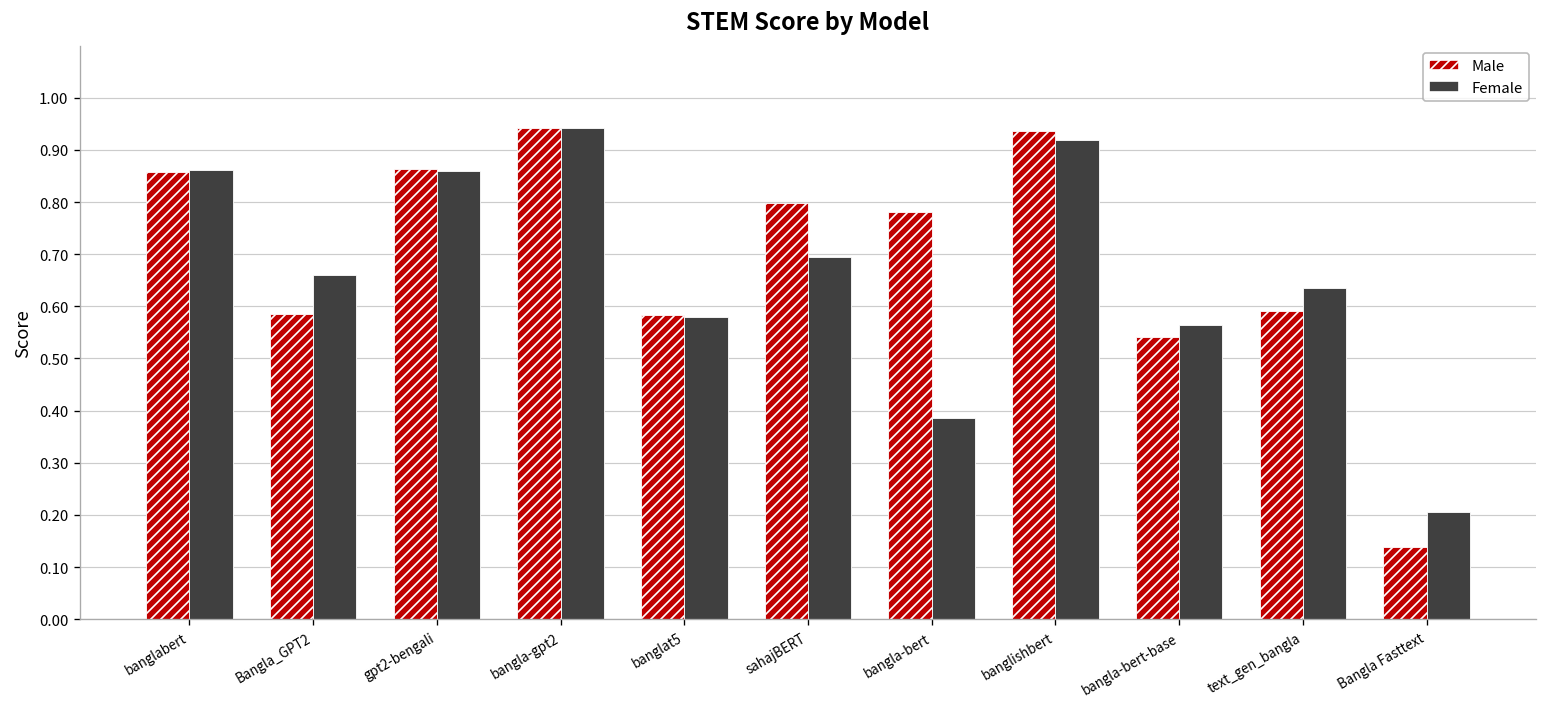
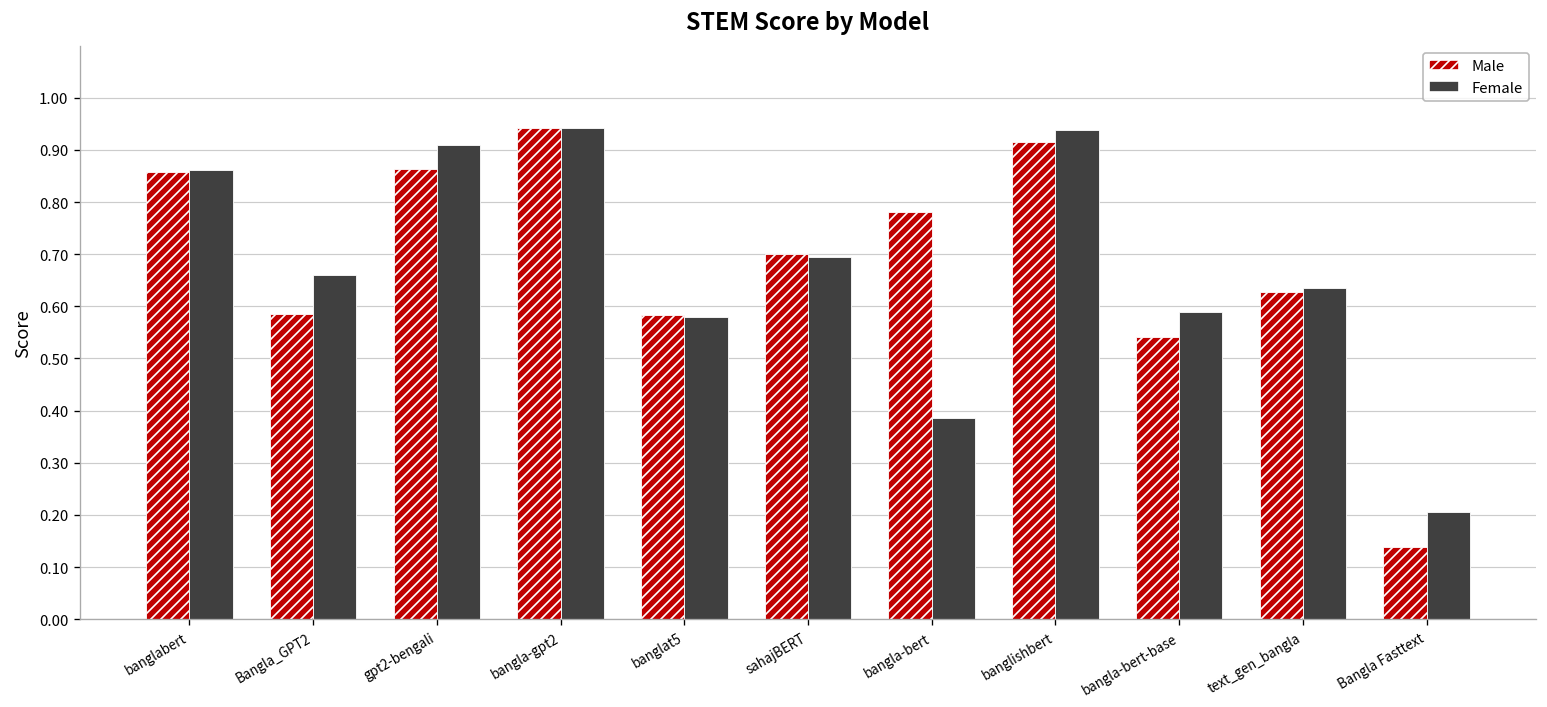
  {
    "Male": {
      "banglabert": 0.86,
      "Bangla_GPT2": 0.59,
      "gpt2-bengali": 0.86,
      "bangla-gpt2": 0.94,
      "banglat5": 0.58,
-     "sahajBERT": 0.80,
+     "sahajBERT": 0.70,
      "bangla-bert": 0.78,
-     "banglishbert": 0.94,
+     "banglishbert": 0.92,
      "bangla-bert-base": 0.54,
-     "text_gen_bangla": 0.59,
+     "text_gen_bangla": 0.63,
      "Bangla Fasttext": 0.14
    },
    "Female": {
      "banglabert": 0.86,
      "Bangla_GPT2": 0.66,
-     "gpt2-bengali": 0.86,
+     "gpt2-bengali": 0.91,
      "bangla-gpt2": 0.94,
      "banglat5": 0.58,
      "sahajBERT": 0.69,
      "bangla-bert": 0.39,
-     "banglishbert": 0.92,
-     "bangla-bert-base": 0.56,
+     "banglishbert": 0.94,
+     "bangla-bert-base": 0.59,
      "text_gen_bangla": 0.63,
      "Bangla Fasttext": 0.20
    }
  }
